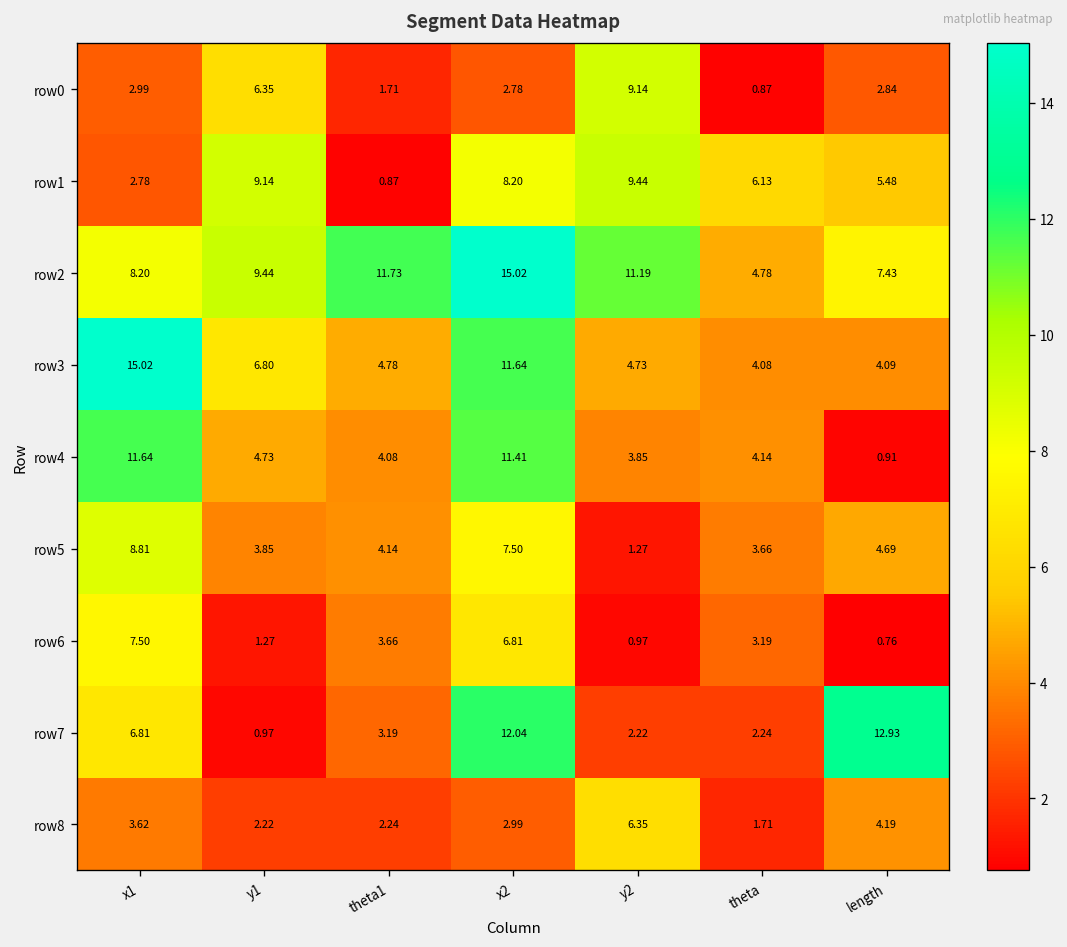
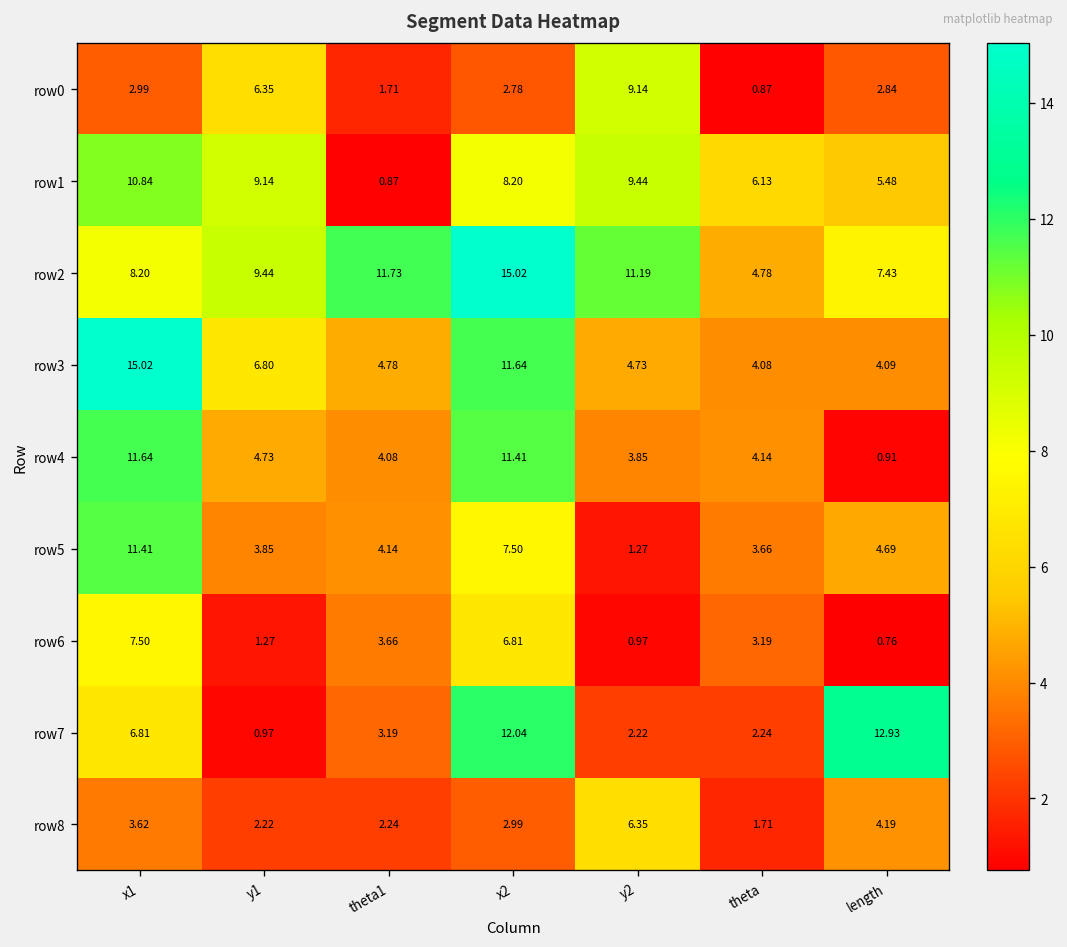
  {
    "row0": {
      "x1": 2.99,
      "y1": 6.35,
      "theta1": 1.71,
      "x2": 2.78,
      "y2": 9.14,
      "theta": 0.87,
      "length": 2.84
    },
    "row1": {
-     "x1": 2.78,
+     "x1": 10.84,
      "y1": 9.14,
      "theta1": 0.87,
      "x2": 8.20,
      "y2": 9.44,
      "theta": 6.13,
      "length": 5.48
    },
    "row2": {
      "x1": 8.20,
      "y1": 9.44,
      "theta1": 11.73,
      "x2": 15.02,
      "y2": 11.19,
      "theta": 4.78,
      "length": 7.43
    },
    "row3": {
      "x1": 15.02,
      "y1": 6.80,
      "theta1": 4.78,
      "x2": 11.64,
      "y2": 4.73,
      "theta": 4.08,
      "length": 4.09
    },
    "row4": {
      "x1": 11.64,
      "y1": 4.73,
      "theta1": 4.08,
      "x2": 11.41,
      "y2": 3.85,
      "theta": 4.14,
      "length": 0.91
    },
    "row5": {
-     "x1": 8.81,
+     "x1": 11.41,
      "y1": 3.85,
      "theta1": 4.14,
      "x2": 7.50,
      "y2": 1.27,
      "theta": 3.66,
      "length": 4.69
    },
    "row6": {
      "x1": 7.50,
      "y1": 1.27,
      "theta1": 3.66,
      "x2": 6.81,
      "y2": 0.97,
      "theta": 3.19,
      "length": 0.76
    },
    "row7": {
      "x1": 6.81,
      "y1": 0.97,
      "theta1": 3.19,
      "x2": 12.04,
      "y2": 2.22,
      "theta": 2.24,
      "length": 12.93
    },
    "row8": {
      "x1": 3.62,
      "y1": 2.22,
      "theta1": 2.24,
      "x2": 2.99,
      "y2": 6.35,
      "theta": 1.71,
      "length": 4.19
    }
  }
